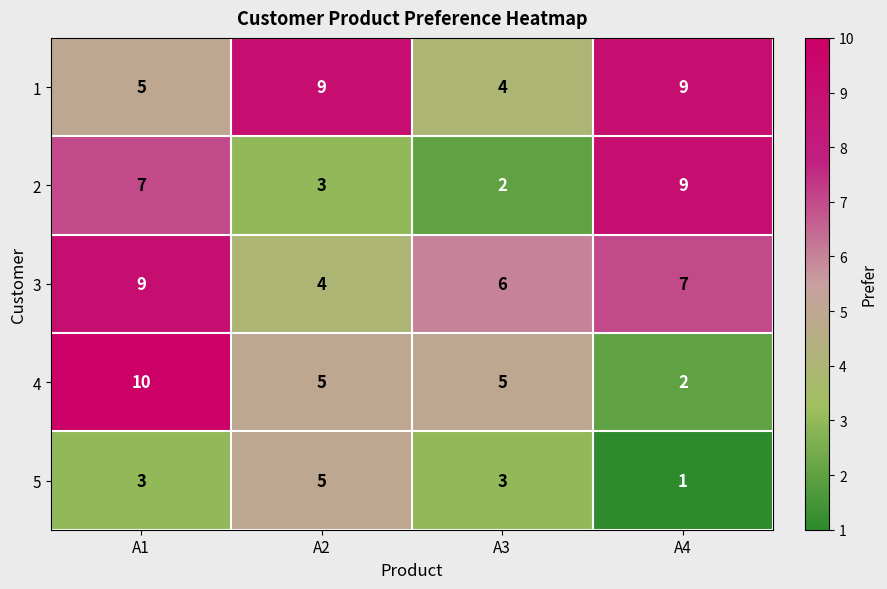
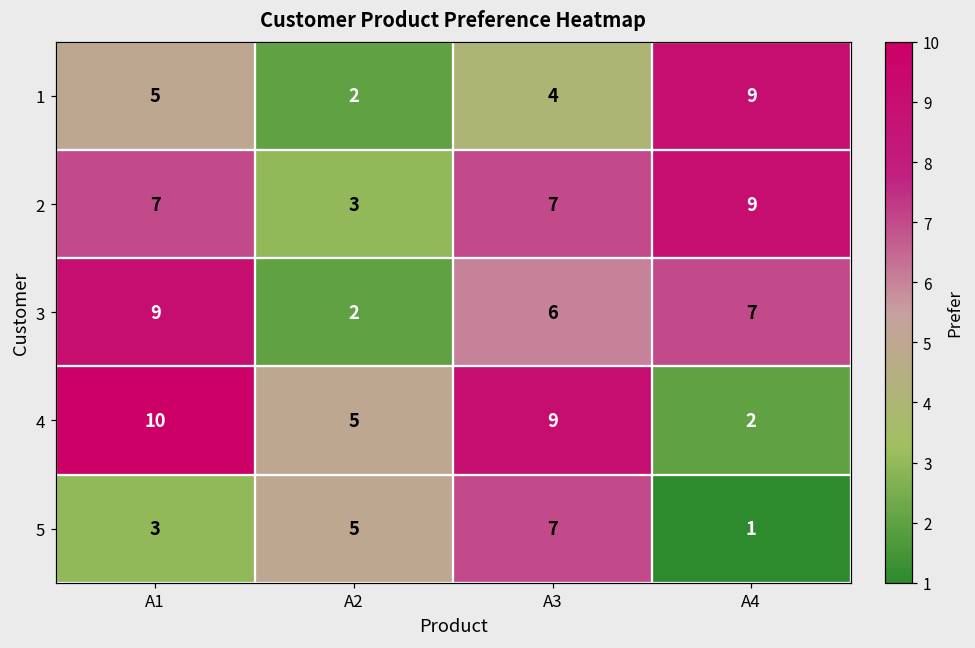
  {
    "1": {
      "A1": 5,
-     "A2": 9,
+     "A2": 2,
      "A3": 4,
      "A4": 9
    },
    "2": {
      "A1": 7,
      "A2": 3,
-     "A3": 2,
+     "A3": 7,
      "A4": 9
    },
    "3": {
      "A1": 9,
-     "A2": 4,
+     "A2": 2,
      "A3": 6,
      "A4": 7
    },
    "4": {
      "A1": 10,
      "A2": 5,
-     "A3": 5,
+     "A3": 9,
      "A4": 2
    },
    "5": {
      "A1": 3,
      "A2": 5,
-     "A3": 3,
+     "A3": 7,
      "A4": 1
    }
  }
